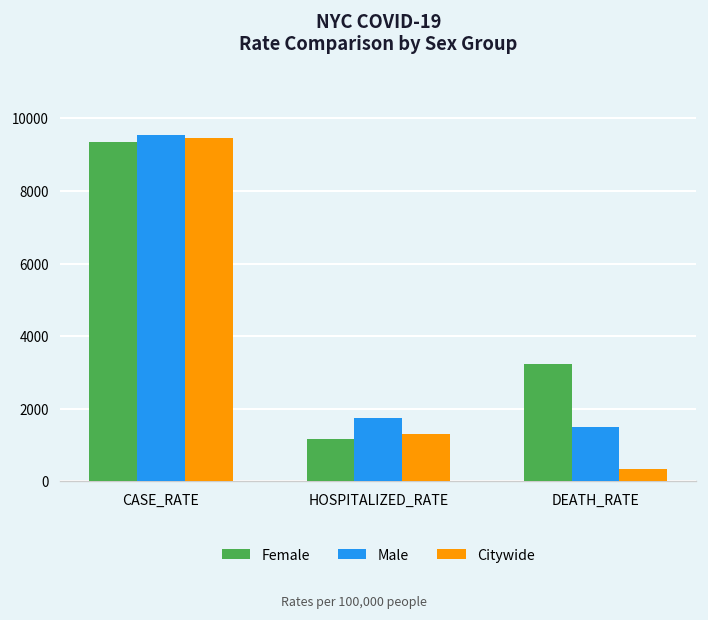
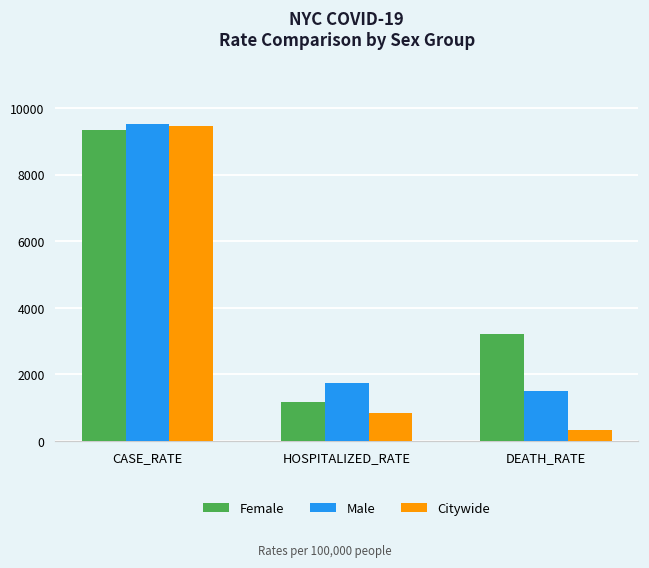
  {
    "Female": {
      "CASE_RATE": 9400,
      "HOSPITALIZED_RATE": 1200,
      "DEATH_RATE": 3200
    },
    "Male": {
      "CASE_RATE": 9500,
      "HOSPITALIZED_RATE": 1800,
      "DEATH_RATE": 1500
    },
    "Citywide": {
      "CASE_RATE": 9500,
-     "HOSPITALIZED_RATE": 1300,
+     "HOSPITALIZED_RATE": 900,
      "DEATH_RATE": 300
    }
  }
